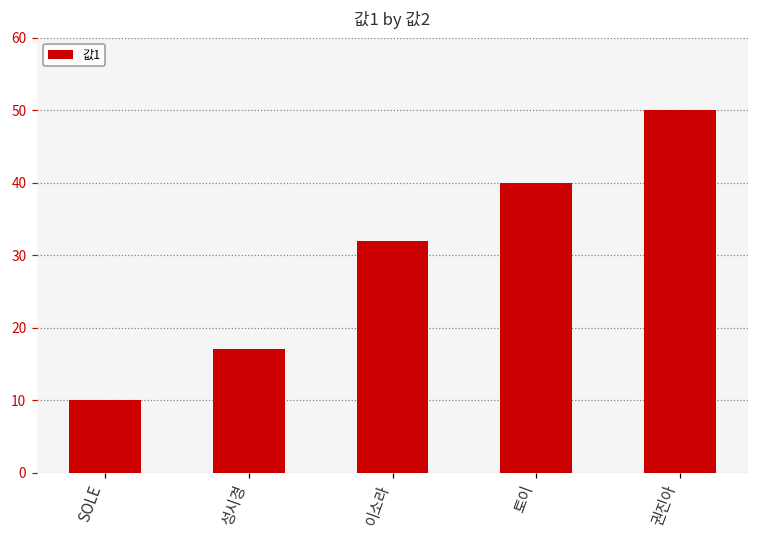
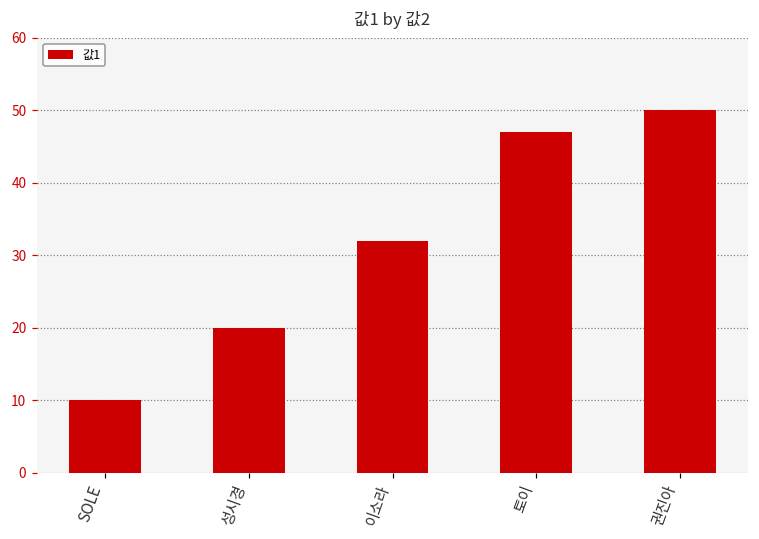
  {
    "SOLE": 10,
-   "성시경": 17,
+   "성시경": 20,
    "이소라": 32,
-   "토이": 40,
+   "토이": 47,
    "권진아": 50
  }
